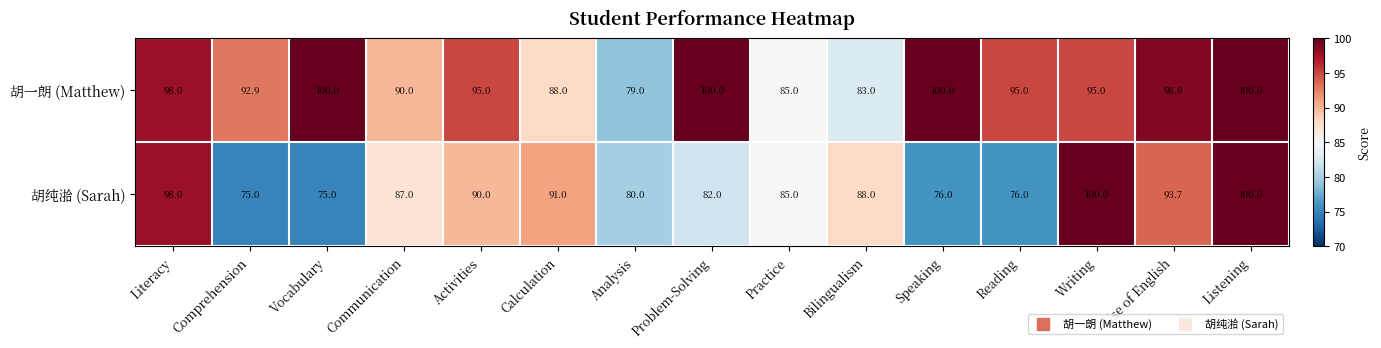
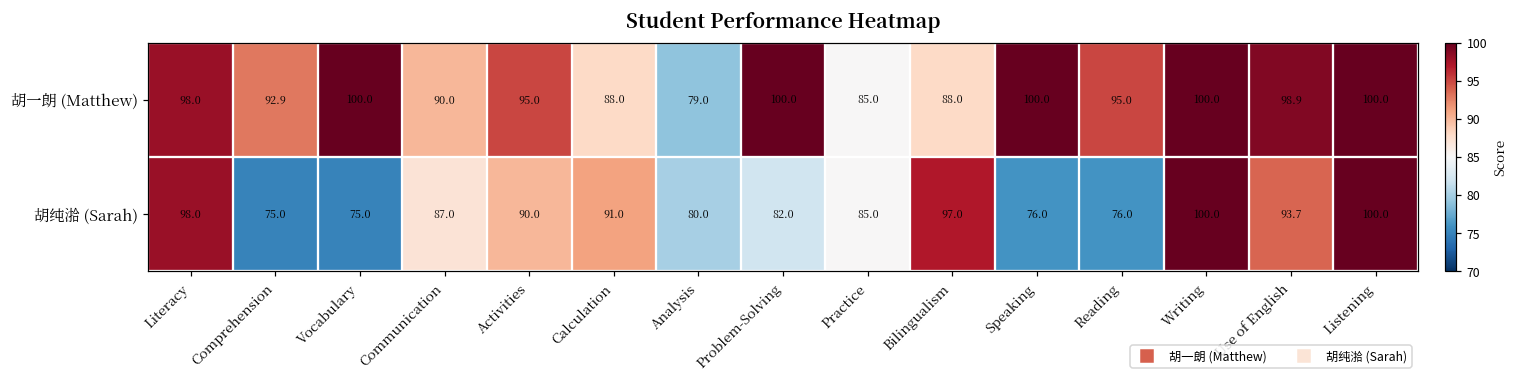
  {
    "胡一朗 (Matthew)": {
      "Literacy": 98.0,
      "Comprehension": 92.9,
      "Vocabulary": 100.0,
      "Communication": 90.0,
      "Activities": 95.0,
      "Calculation": 88.0,
      "Analysis": 79.0,
      "Problem-Solving": 100.0,
      "Practice": 85.0,
-     "Bilingualism": 83.0,
+     "Bilingualism": 88.0,
      "Speaking": 100.0,
      "Reading": 95.0,
-     "Writing": 95.0,
+     "Writing": 100.0,
      "Use of English": 98.9,
      "Listening": 100.0
    },
    "胡纯湁 (Sarah)": {
      "Literacy": 98.0,
      "Comprehension": 75.0,
      "Vocabulary": 75.0,
      "Communication": 87.0,
      "Activities": 90.0,
      "Calculation": 91.0,
      "Analysis": 80.0,
      "Problem-Solving": 82.0,
      "Practice": 85.0,
-     "Bilingualism": 88.0,
+     "Bilingualism": 97.0,
      "Speaking": 76.0,
      "Reading": 76.0,
      "Writing": 100.0,
      "Use of English": 93.7,
      "Listening": 100.0
    }
  }
